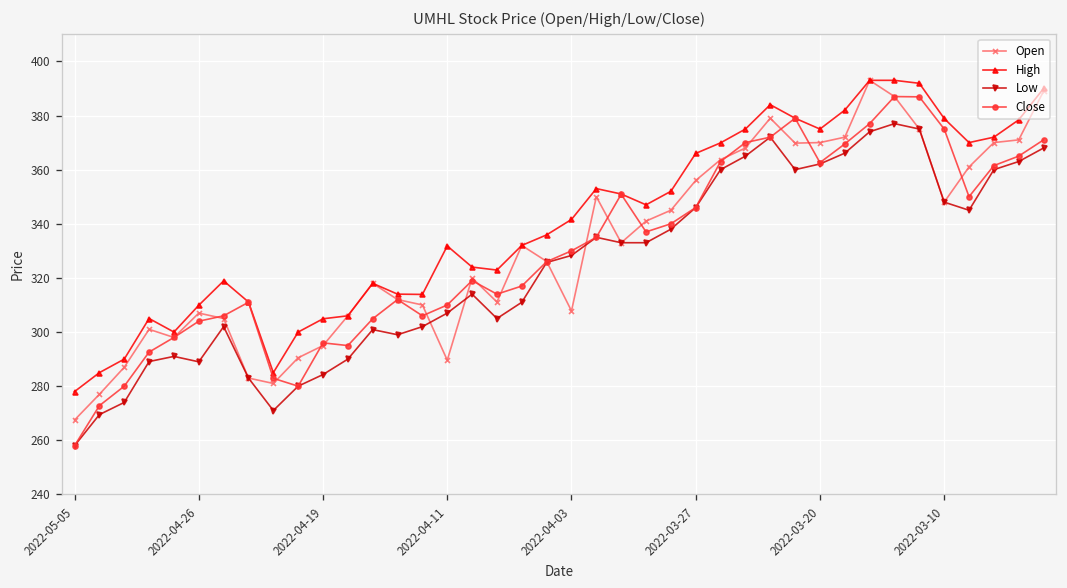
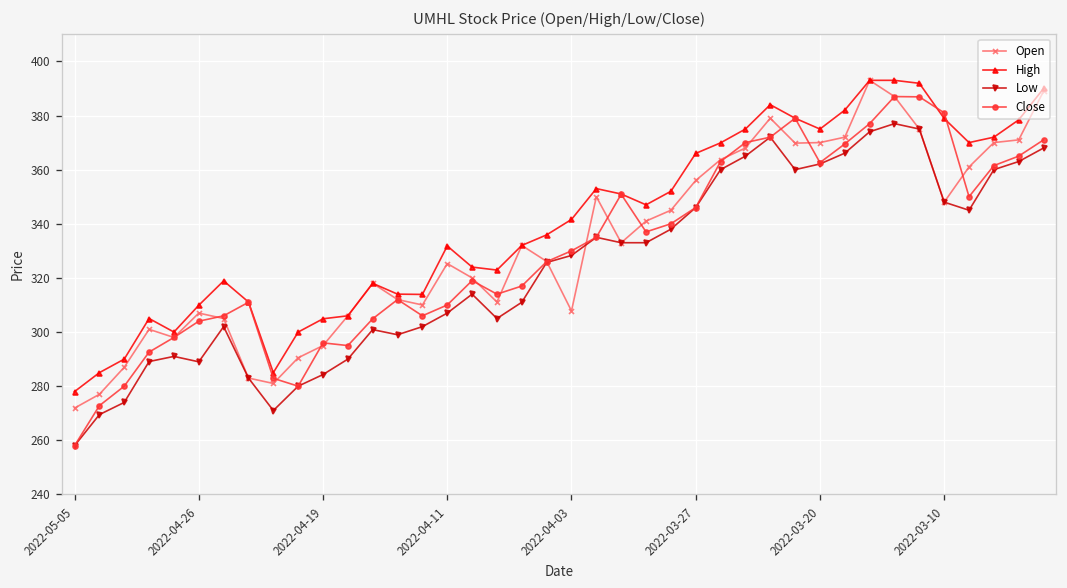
  {
    "Open": {
-     "2022-05-05": 268,
+     "2022-05-05": 272,
      "2022-04-26": 307,
-     "2022-04-11": 290,
+     "2022-04-11": 325,
      "2022-04-03": 308,
      "2022-03-27": 356,
      "2022-03-20": 370
    },
    "Close": {
      "2022-04-26": 304,
      "2022-04-11": 310,
      "2022-04-03": 330,
-     "2022-03-10": 375
+     "2022-03-10": 381
    }
  }
